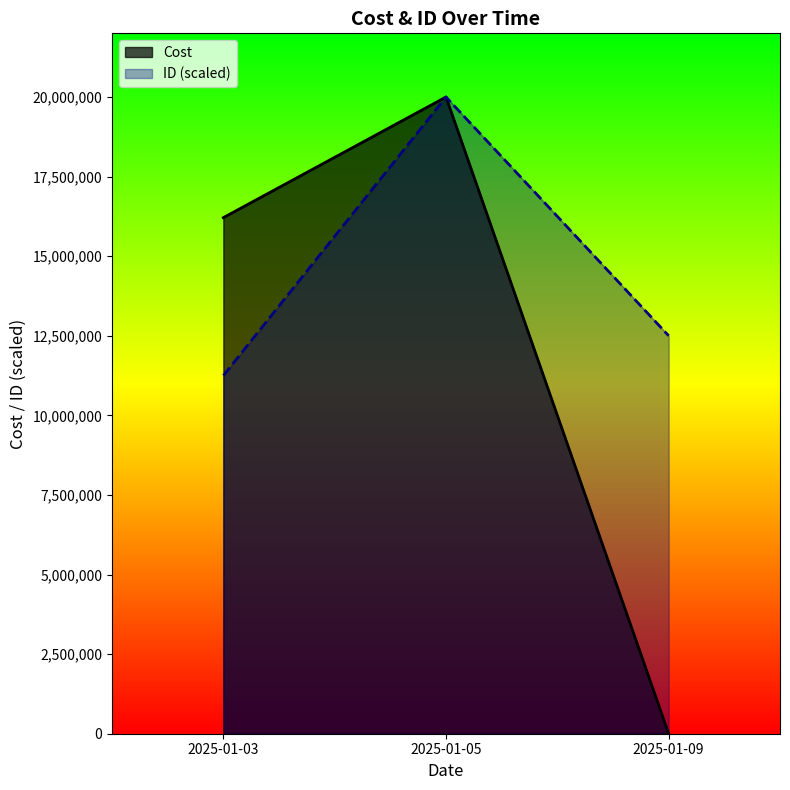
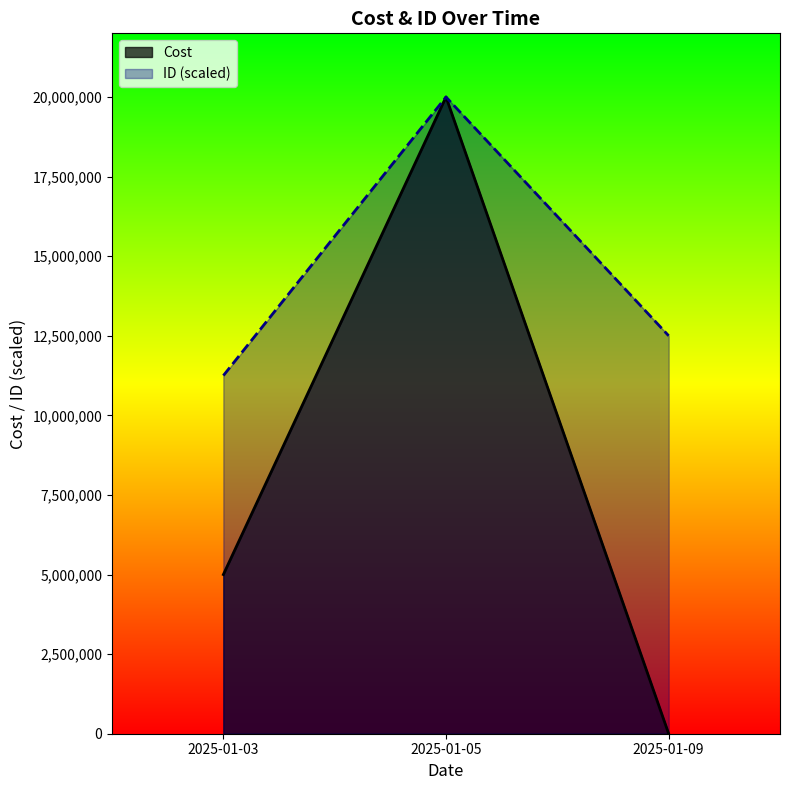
  {
    "Cost": {
-     "2025-01-03": "16,200,000",
+     "2025-01-03": "5,000,000",
      "2025-01-09": "0"
    },
    "ID (scaled)": {
      "2025-01-03": "11,300,000",
      "2025-01-09": "12,500,000"
    }
  }
